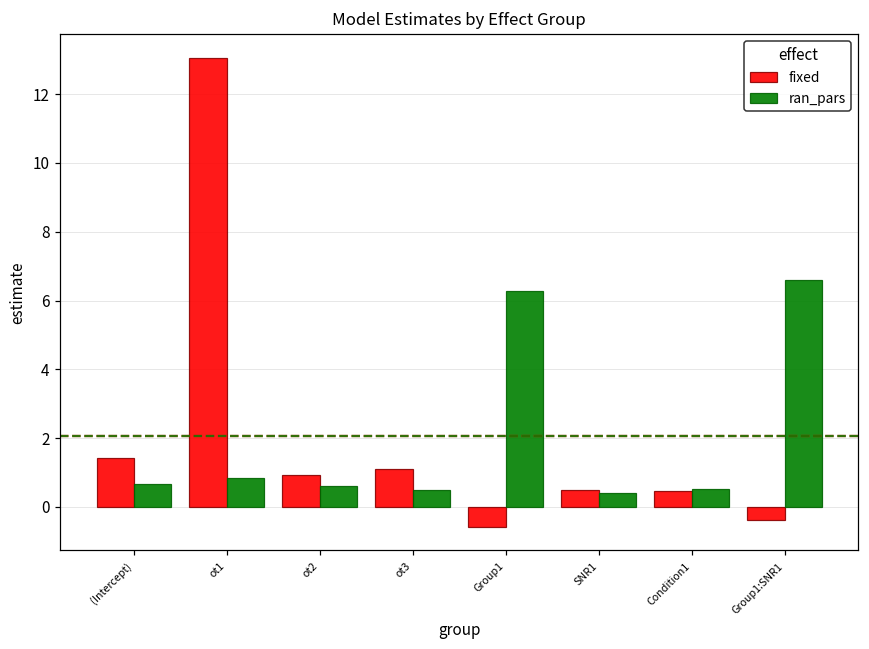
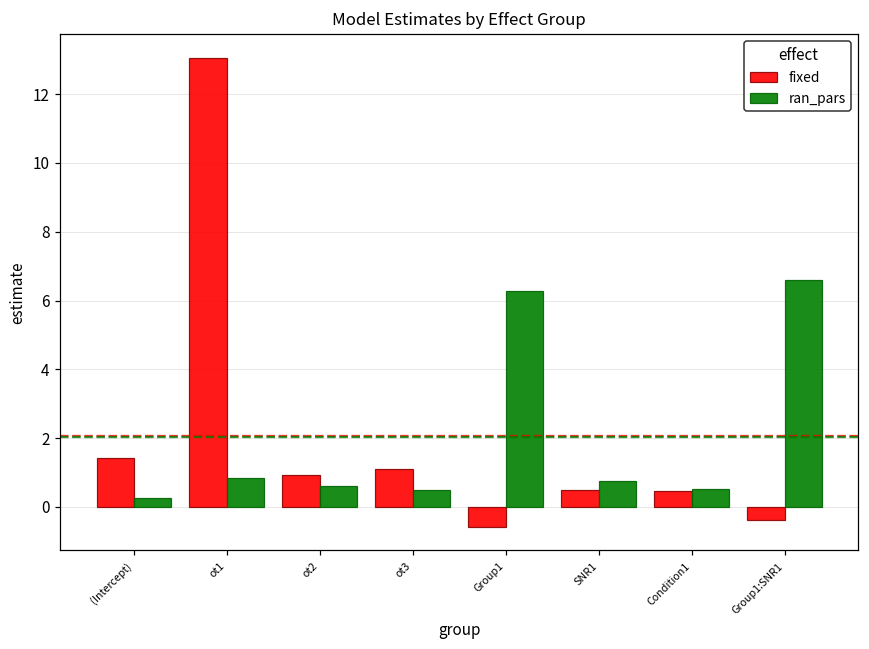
  {
    "fixed": {
      "(Intercept)": 1.4,
      "ot1": 13.0,
      "ot2": 0.9,
      "ot3": 1.1,
      "Group1": -0.6,
      "SNR1": 0.5,
      "Condition1": 0.5,
      "Group1:SNR1": -0.4
    },
    "ran_pars": {
-     "(Intercept)": 0.7,
+     "(Intercept)": 0.3,
      "ot1": 0.8,
      "ot2": 0.6,
      "ot3": 0.5,
      "Group1": 6.3,
-     "SNR1": 0.4,
+     "SNR1": 0.8,
      "Condition1": 0.5,
      "Group1:SNR1": 6.6
    }
  }
